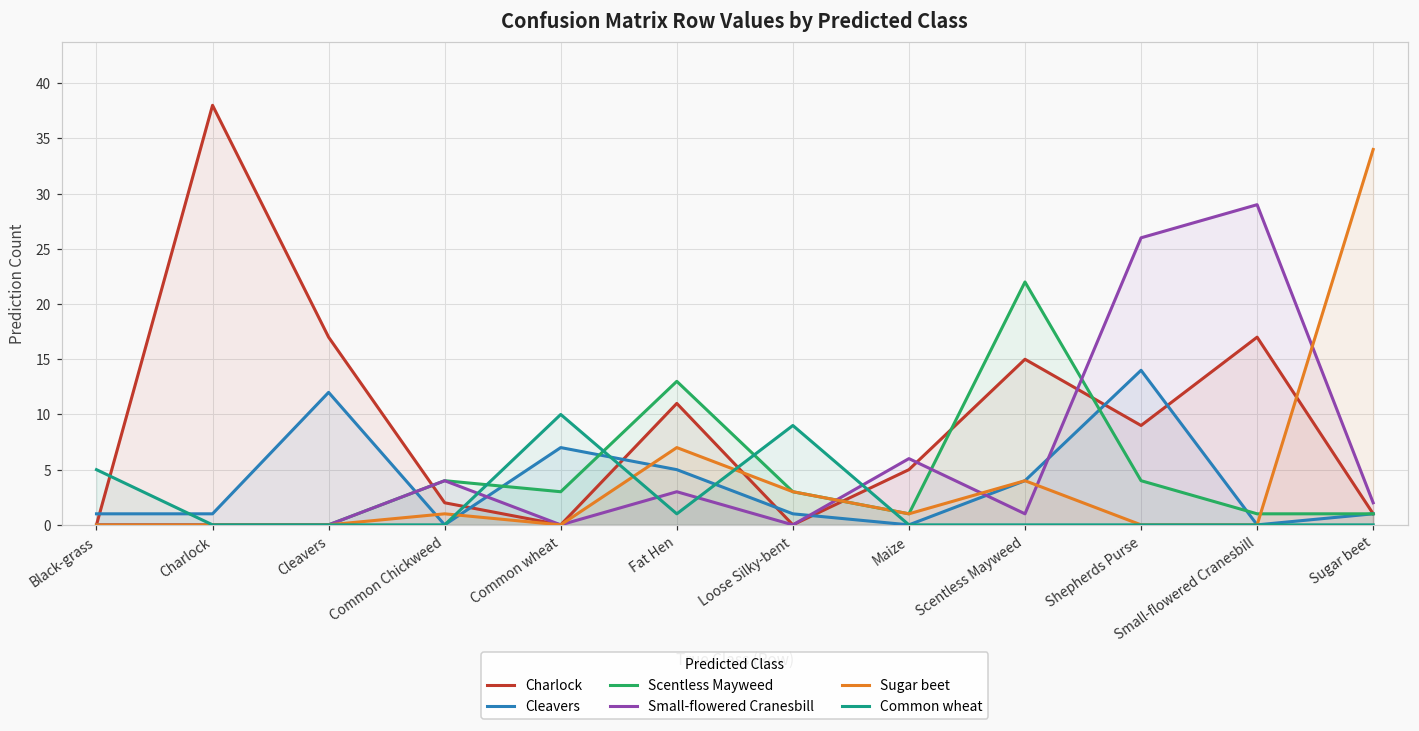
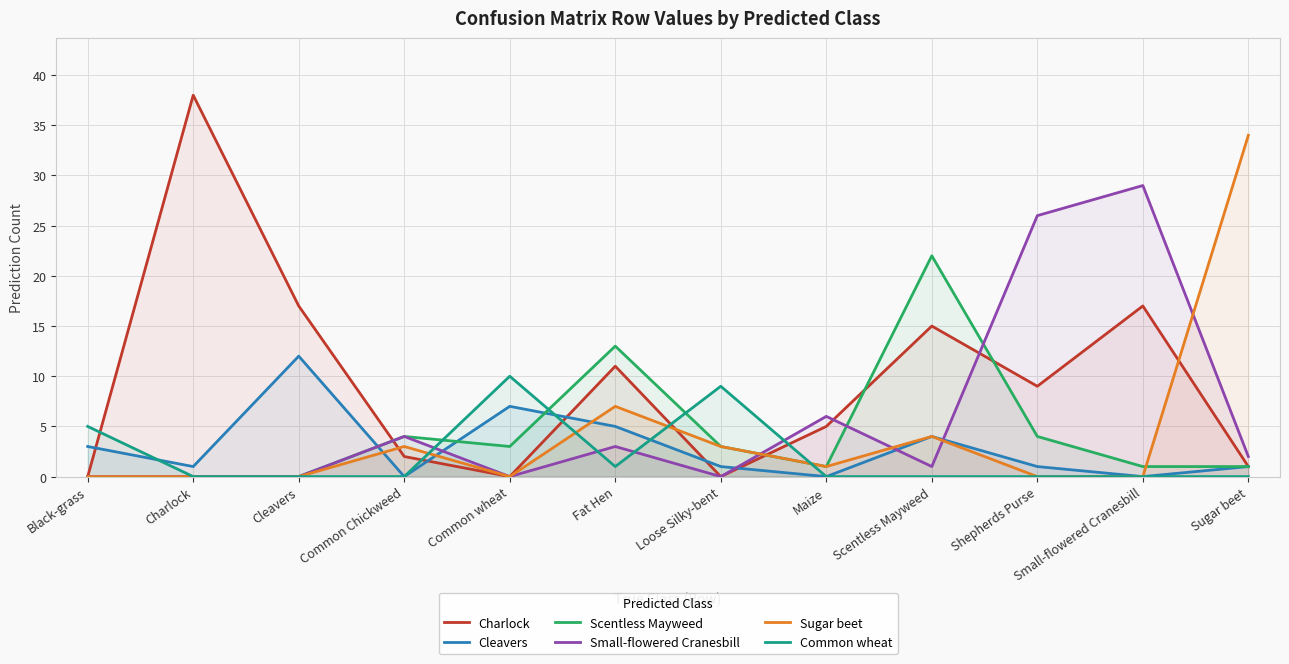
  {
    "Charlock": {
      "Charlock": 38,
      "Cleavers": 17,
      "Common Chickweed": 2,
      "Fat Hen": 11,
      "Maize": 5,
      "Scentless Mayweed": 15,
      "Shepherds Purse": 9,
      "Small-flowered Cranesbill": 17
    },
    "Cleavers": {
-     "Black-grass": 1,
+     "Black-grass": 3,
      "Charlock": 1,
      "Cleavers": 12,
      "Common wheat": 7,
      "Fat Hen": 5,
      "Loose Silky-bent": 1,
-     "Shepherds Purse": 14
+     "Shepherds Purse": 1
    },
    "Small-flowered Cranesbill": {
      "Fat Hen": 3,
      "Maize": 6,
      "Scentless Mayweed": 1,
      "Shepherds Purse": 26,
      "Small-flowered Cranesbill": 29,
      "Sugar beet": 2
    },
    "Sugar beet": {
-     "Common Chickweed": 1,
+     "Common Chickweed": 3,
      "Fat Hen": 7,
      "Sugar beet": 34
    }
  }
